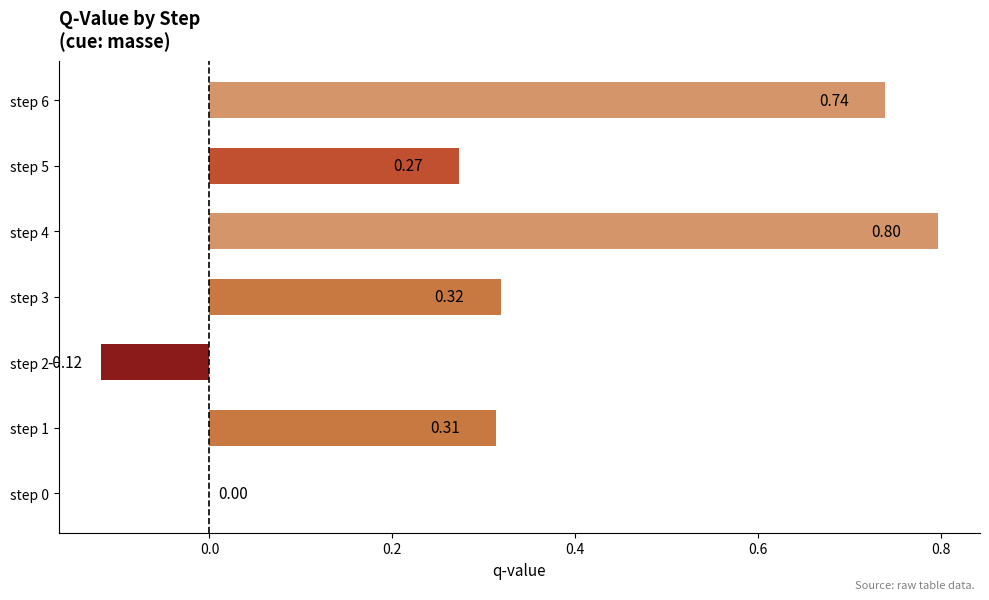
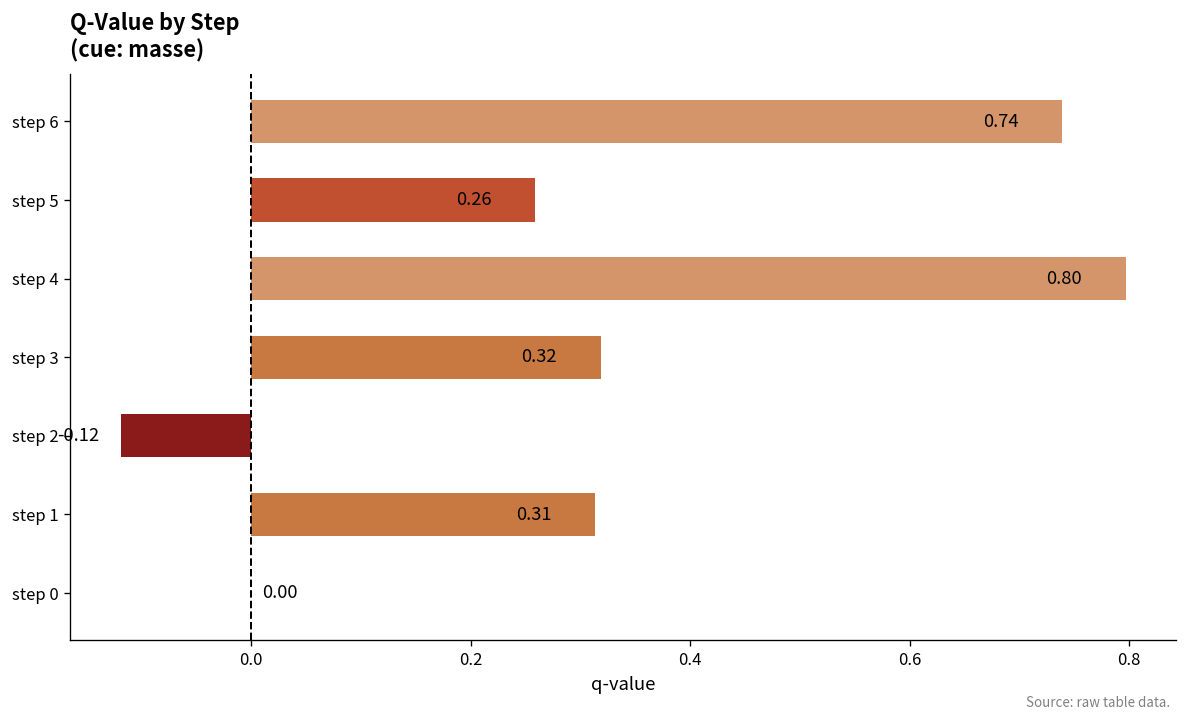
  {
    "step 6": 0.74,
-   "step 5": 0.27,
+   "step 5": 0.26,
    "step 4": 0.80,
    "step 3": 0.32,
    "step 2": -0.12,
    "step 1": 0.31,
    "step 0": 0.00
  }
